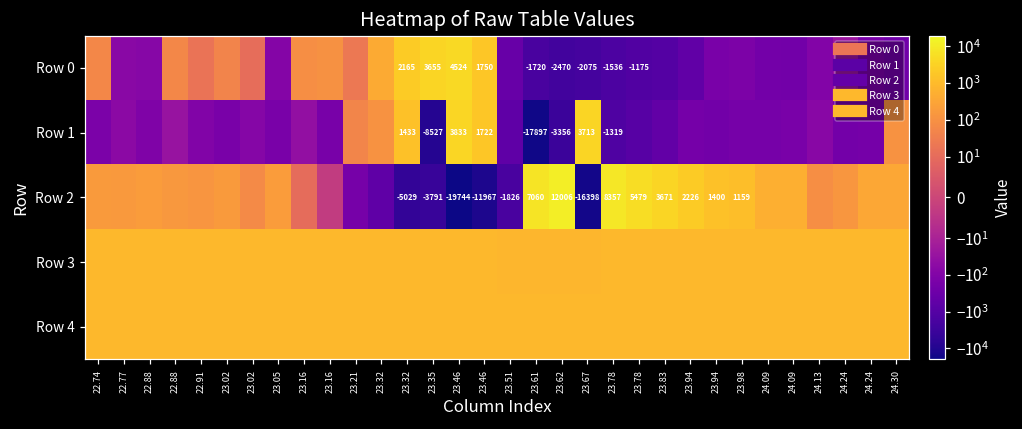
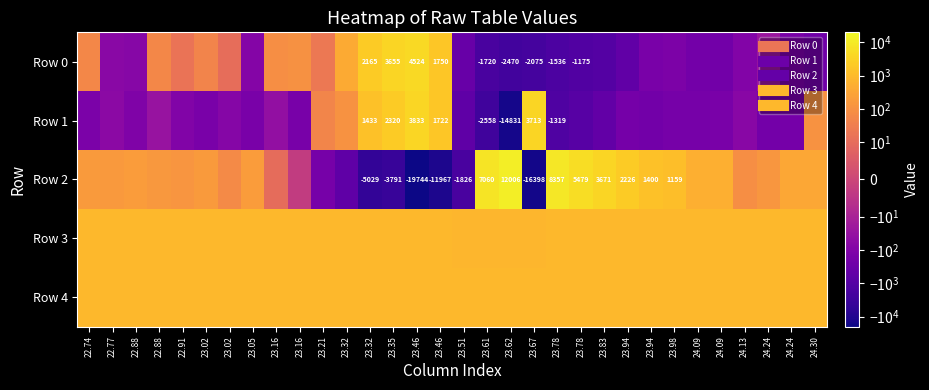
  {
    "Row 0": {
      "23.35": 3655,
      "23.61": -1720,
      "23.62": -2470,
      "23.67": -2075
    },
    "Row 1": {
-     "23.35": -8527,
-     "23.61": -17897,
-     "23.62": -3356,
+     "23.35": 2320,
+     "23.61": -2558,
+     "23.62": -14831,
      "23.67": 3713
    },
    "Row 2": {
      "23.35": -3791,
      "23.51": -1826,
      "23.61": 7060,
      "23.62": 12006,
      "23.67": -16398,
      "23.83": 3671,
      "23.98": 1159
    }
  }
